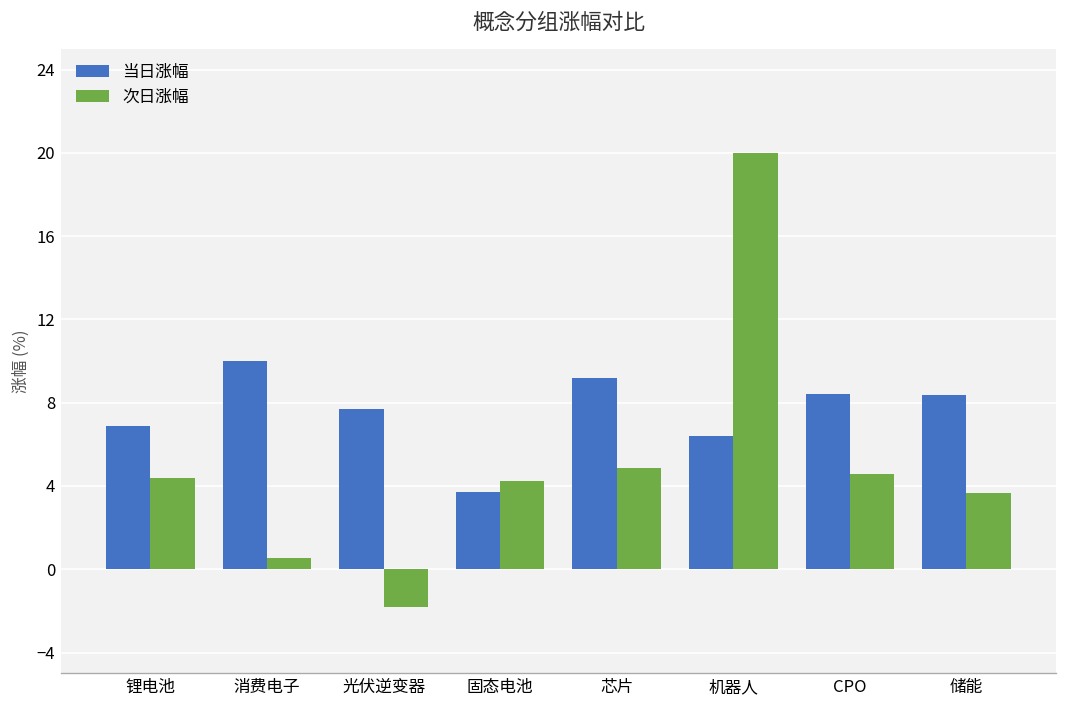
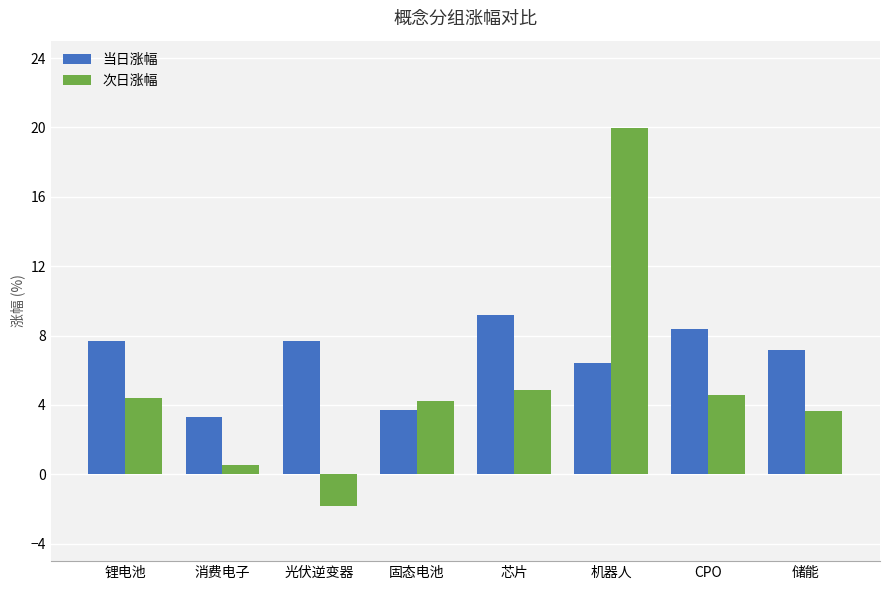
  {
    "当日涨幅": {
-     "锂电池": 6.9,
-     "消费电子": 10.0,
+     "锂电池": 7.7,
+     "消费电子": 3.3,
      "光伏逆变器": 7.7,
      "固态电池": 3.7,
      "芯片": 9.2,
      "机器人": 6.4,
      "CPO": 8.4,
-     "储能": 8.4
+     "储能": 7.2
    },
    "次日涨幅": {
      "锂电池": 4.4,
      "消费电子": 0.5,
      "光伏逆变器": -1.8,
      "固态电池": 4.3,
      "芯片": 4.9,
      "机器人": 20.0,
      "CPO": 4.6,
      "储能": 3.7
    }
  }
